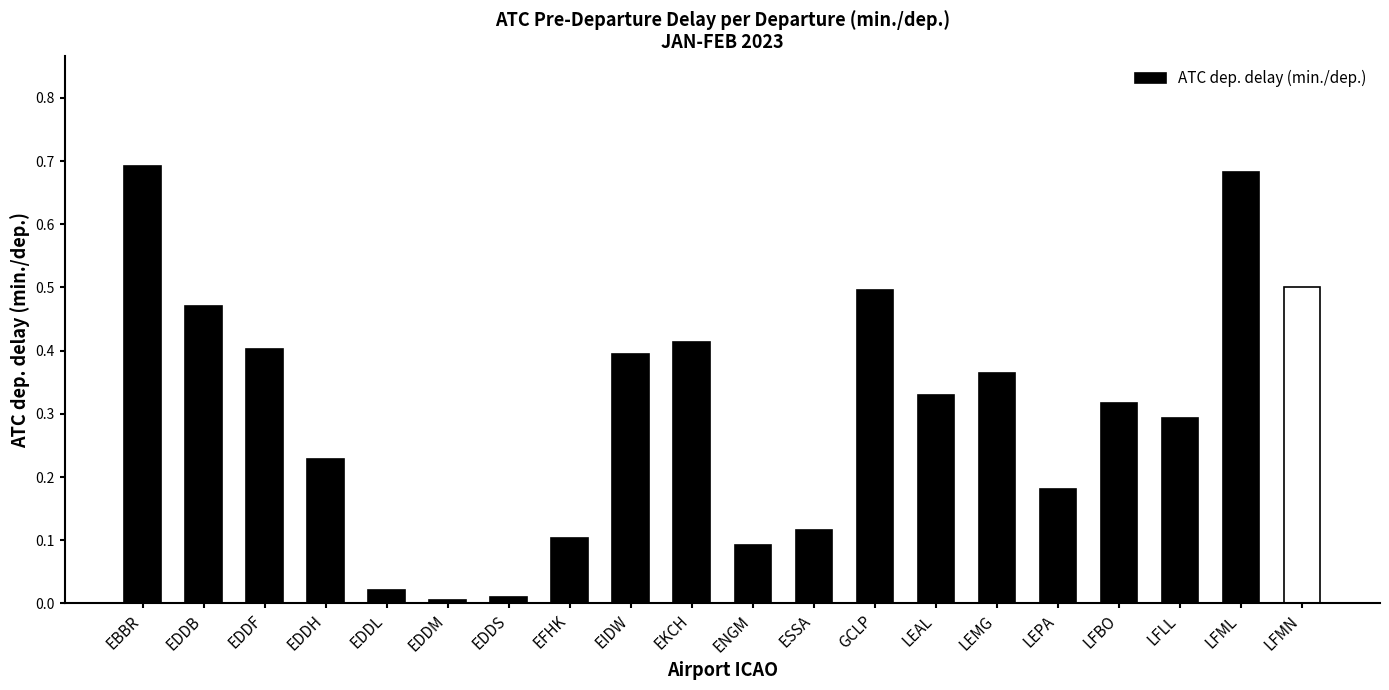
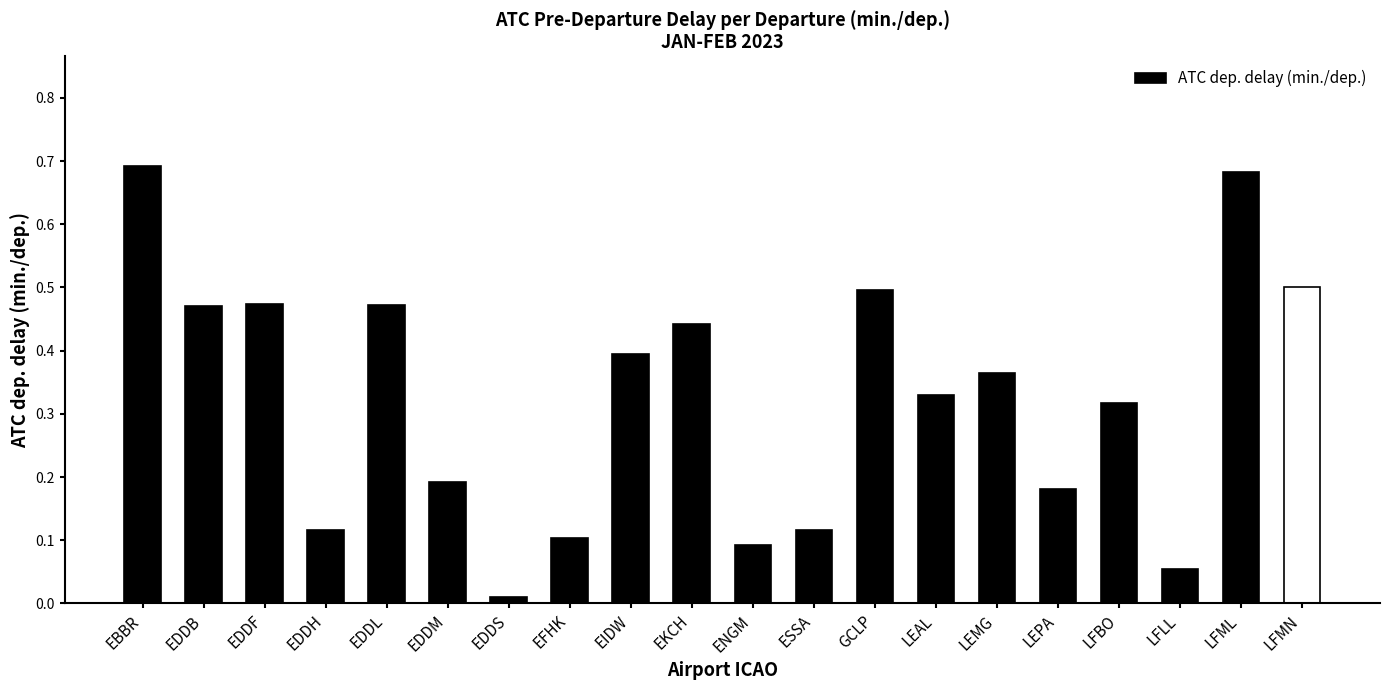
  {
    "EBBR": 0.69,
    "EDDB": 0.47,
-   "EDDF": 0.40,
-   "EDDH": 0.23,
-   "EDDL": 0.02,
-   "EDDM": 0.01,
+   "EDDF": 0.47,
+   "EDDH": 0.12,
+   "EDDL": 0.47,
+   "EDDM": 0.19,
    "EDDS": 0.01,
    "EFHK": 0.10,
    "EIDW": 0.39,
-   "EKCH": 0.41,
+   "EKCH": 0.44,
    "ENGM": 0.09,
    "ESSA": 0.12,
    "GCLP": 0.50,
    "LEAL": 0.33,
    "LEMG": 0.37,
    "LEPA": 0.18,
    "LFBO": 0.32,
-   "LFLL": 0.29,
+   "LFLL": 0.05,
    "LFML": 0.68,
    "LFMN": 0.50
  }
